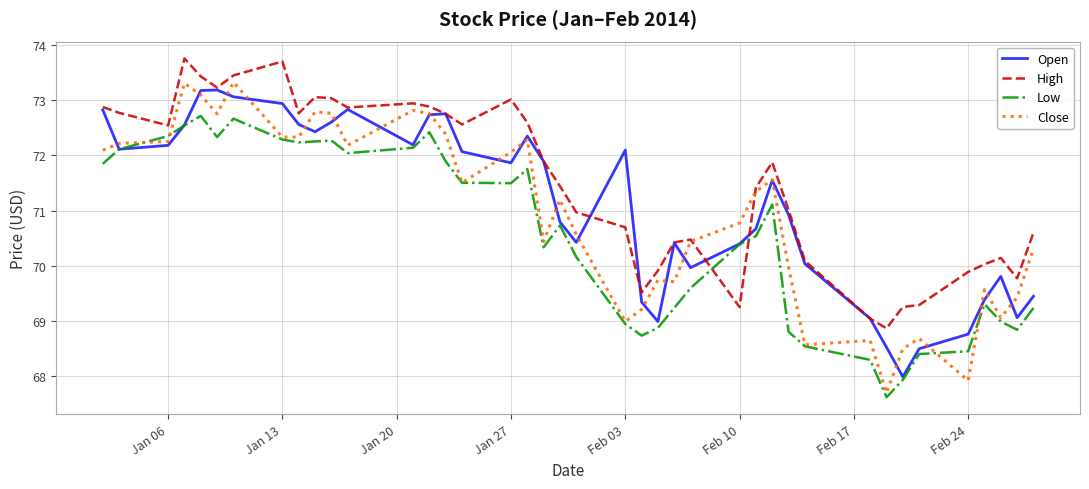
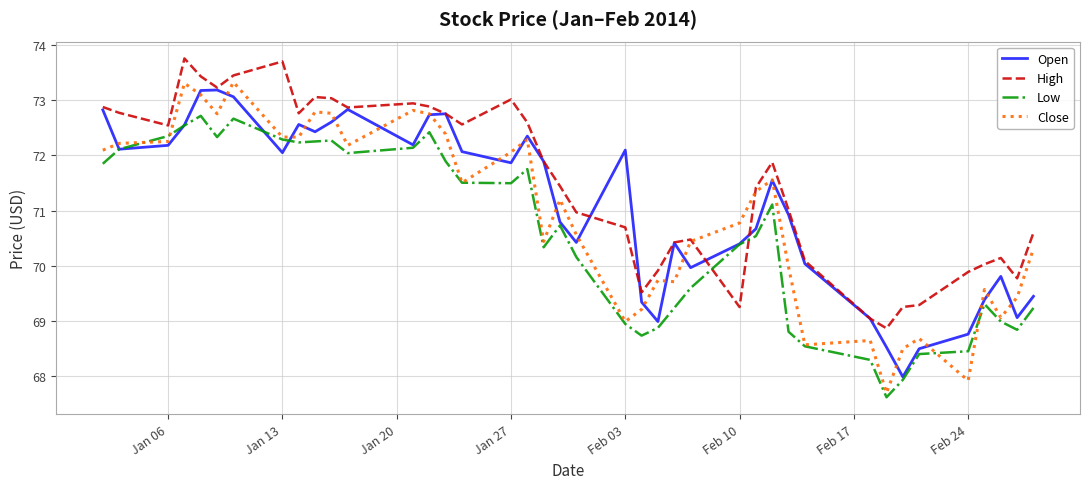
  {
    "Open": {
      "Jan 06": 72.2,
-     "Jan 13": 72.9,
+     "Jan 13": 72.0,
      "Jan 27": 71.9,
      "Feb 03": 72.1,
      "Feb 24": 68.8
    },
    "High": {
      "Jan 06": 72.5,
      "Jan 13": 73.7,
      "Jan 27": 73.0,
      "Feb 03": 70.7,
      "Feb 10": 69.3,
      "Feb 24": 69.9
    },
    "Low": {
      "Jan 06": 72.3,
      "Jan 27": 71.5,
      "Feb 24": 68.5
    },
    "Close": {
      "Jan 06": 72.2,
      "Jan 27": 72.1,
      "Feb 10": 70.8,
      "Feb 24": 67.9
    }
  }
